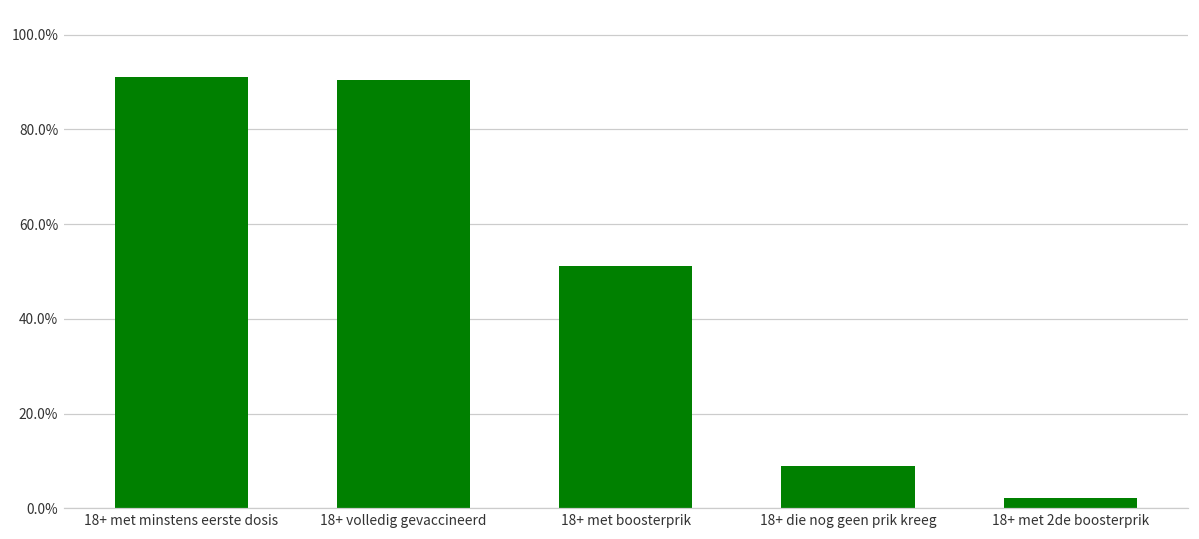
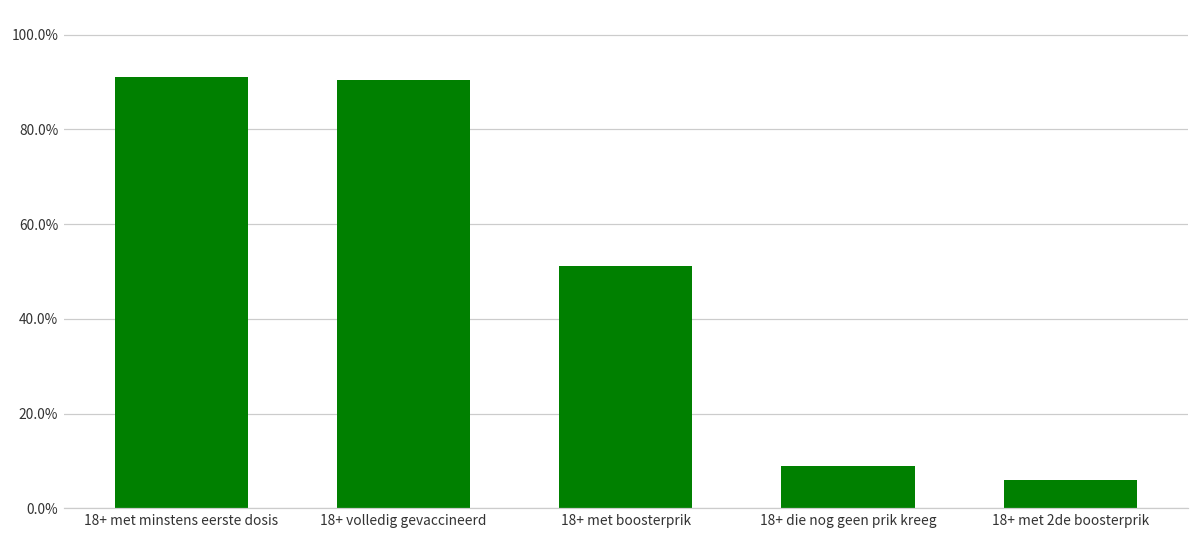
  {
    "18+ met minstens eerste dosis": "91%",
    "18+ volledig gevaccineerd": "90%",
    "18+ met boosterprik": "51%",
    "18+ die nog geen prik kreeg": "9%",
-   "18+ met 2de boosterprik": "2%"
+   "18+ met 2de boosterprik": "6%"
  }
